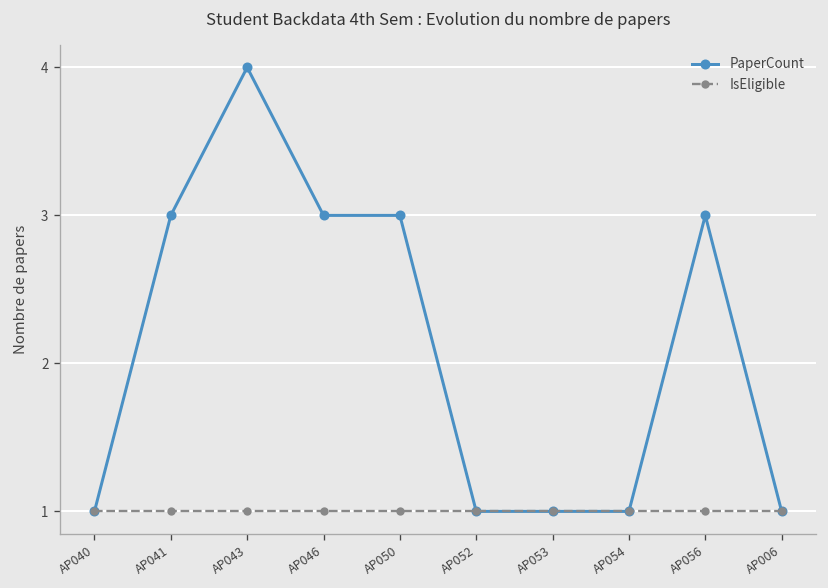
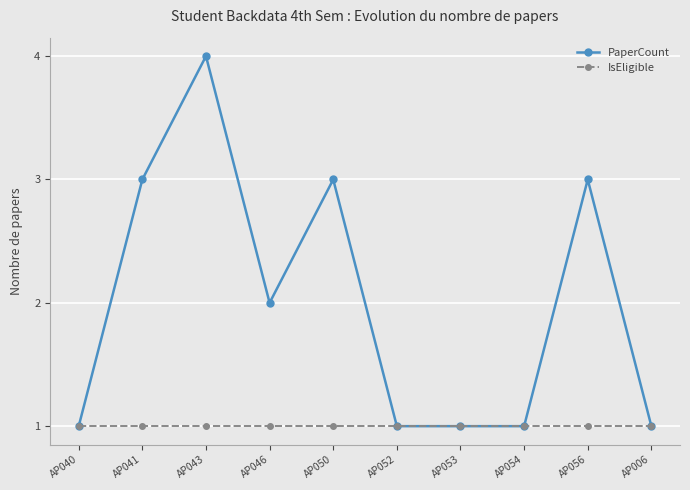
  {
    "PaperCount": {
      "AP041": 3,
      "AP043": 4,
-     "AP046": 3,
+     "AP046": 2,
      "AP050": 3,
      "AP056": 3
    },
    "IsEligible": {
      "AP041": 1,
      "AP043": 1,
      "AP046": 1,
      "AP050": 1,
      "AP056": 1
    }
  }
